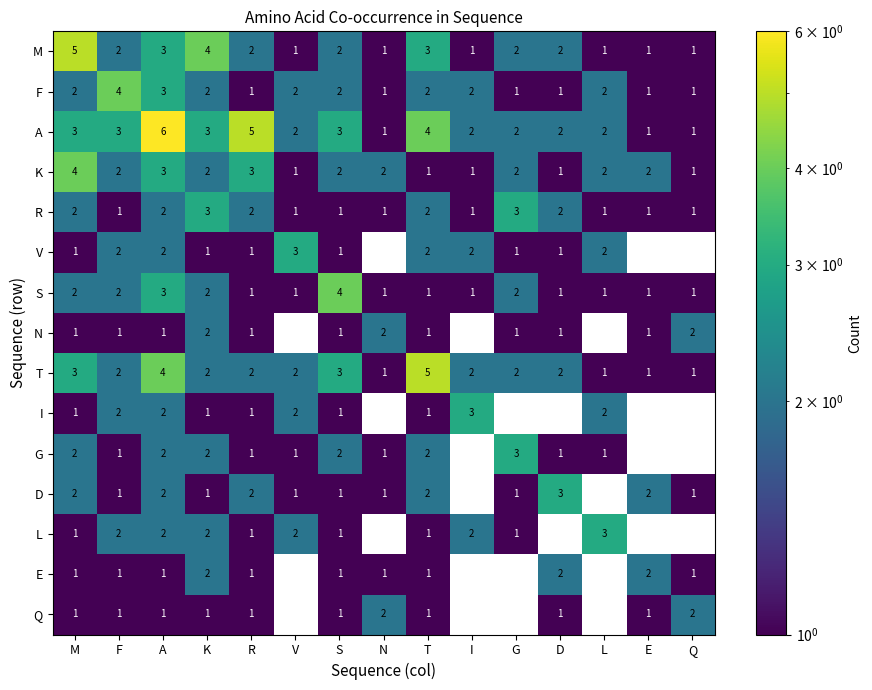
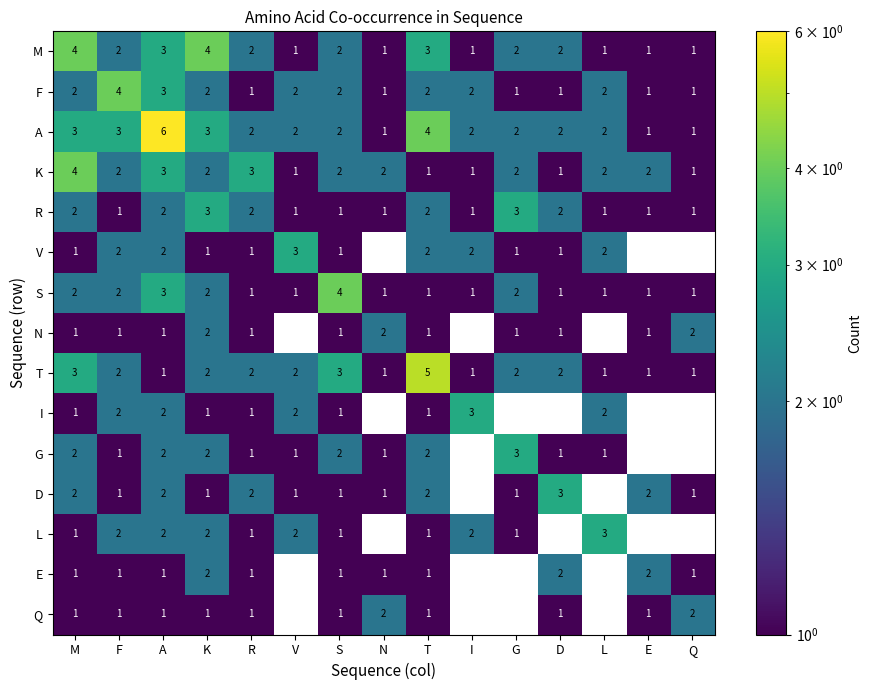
  {
    "M": {
-     "M": 5,
+     "M": 4,
      "F": 2,
      "A": 3,
      "K": 4,
      "R": 2,
      "V": 1,
      "S": 2,
      "N": 1,
      "T": 3,
      "I": 1,
      "G": 2,
      "D": 2,
      "L": 1,
      "E": 1,
      "Q": 1
    },
    "F": {
      "M": 2,
      "F": 4,
      "A": 3,
      "K": 2,
      "R": 1,
      "V": 2,
      "S": 2,
      "N": 1,
      "T": 2,
      "I": 2,
      "G": 1,
      "D": 1,
      "L": 2,
      "E": 1,
      "Q": 1
    },
    "A": {
      "M": 3,
      "F": 3,
      "A": 6,
      "K": 3,
-     "R": 5,
+     "R": 2,
      "V": 2,
-     "S": 3,
+     "S": 2,
      "N": 1,
      "T": 4,
      "I": 2,
      "G": 2,
      "D": 2,
      "L": 2,
      "E": 1,
      "Q": 1
    },
    "K": {
      "M": 4,
      "F": 2,
      "A": 3,
      "K": 2,
      "R": 3,
      "V": 1,
      "S": 2,
      "N": 2,
      "T": 1,
      "I": 1,
      "G": 2,
      "D": 1,
      "L": 2,
      "E": 2,
      "Q": 1
    },
    "R": {
      "M": 2,
      "F": 1,
      "A": 2,
      "K": 3,
      "R": 2,
      "V": 1,
      "S": 1,
      "N": 1,
      "T": 2,
      "I": 1,
      "G": 3,
      "D": 2,
      "L": 1,
      "E": 1,
      "Q": 1
    },
    "V": {
      "M": 1,
      "F": 2,
      "A": 2,
      "K": 1,
      "R": 1,
      "V": 3,
      "S": 1,
      "T": 2,
      "I": 2,
      "G": 1,
      "D": 1,
      "L": 2
    },
    "S": {
      "M": 2,
      "F": 2,
      "A": 3,
      "K": 2,
      "R": 1,
      "V": 1,
      "S": 4,
      "N": 1,
      "T": 1,
      "I": 1,
      "G": 2,
      "D": 1,
      "L": 1,
      "E": 1,
      "Q": 1
    },
    "N": {
      "M": 1,
      "F": 1,
      "A": 1,
      "K": 2,
      "R": 1,
      "S": 1,
      "N": 2,
      "T": 1,
      "G": 1,
      "D": 1,
      "E": 1,
      "Q": 2
    },
    "T": {
      "M": 3,
      "F": 2,
-     "A": 4,
+     "A": 1,
      "K": 2,
      "R": 2,
      "V": 2,
      "S": 3,
      "N": 1,
      "T": 5,
-     "I": 2,
+     "I": 1,
      "G": 2,
      "D": 2,
      "L": 1,
      "E": 1,
      "Q": 1
    },
    "I": {
      "M": 1,
      "F": 2,
      "A": 2,
      "K": 1,
      "R": 1,
      "V": 2,
      "S": 1,
      "T": 1,
      "I": 3,
      "L": 2
    },
    "G": {
      "M": 2,
      "F": 1,
      "A": 2,
      "K": 2,
      "R": 1,
      "V": 1,
      "S": 2,
      "N": 1,
      "T": 2,
      "G": 3,
      "D": 1,
      "L": 1
    },
    "D": {
      "M": 2,
      "F": 1,
      "A": 2,
      "K": 1,
      "R": 2,
      "V": 1,
      "S": 1,
      "N": 1,
      "T": 2,
      "G": 1,
      "D": 3,
      "E": 2,
      "Q": 1
    },
    "L": {
      "M": 1,
      "F": 2,
      "A": 2,
      "K": 2,
      "R": 1,
      "V": 2,
      "S": 1,
      "T": 1,
      "I": 2,
      "G": 1,
      "L": 3
    },
    "E": {
      "M": 1,
      "F": 1,
      "A": 1,
      "K": 2,
      "R": 1,
      "S": 1,
      "N": 1,
      "T": 1,
      "D": 2,
      "E": 2,
      "Q": 1
    },
    "Q": {
      "M": 1,
      "F": 1,
      "A": 1,
      "K": 1,
      "R": 1,
      "S": 1,
      "N": 2,
      "T": 1,
      "D": 1,
      "E": 1,
      "Q": 2
    }
  }
